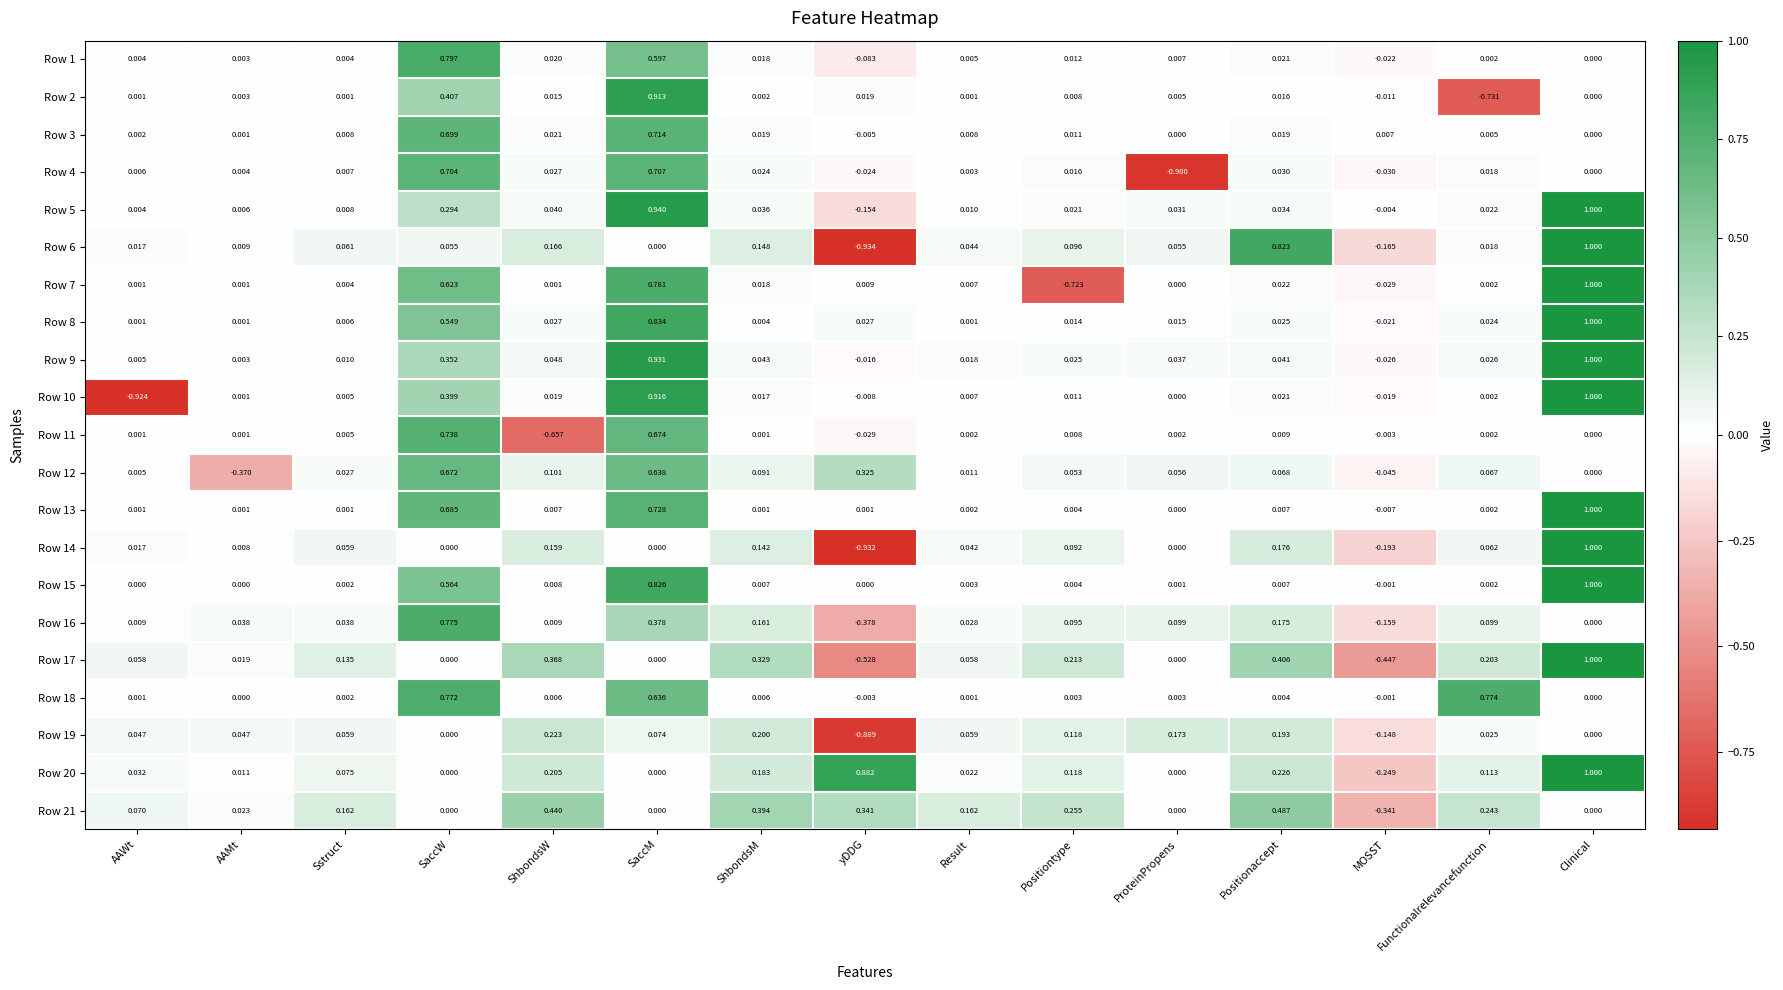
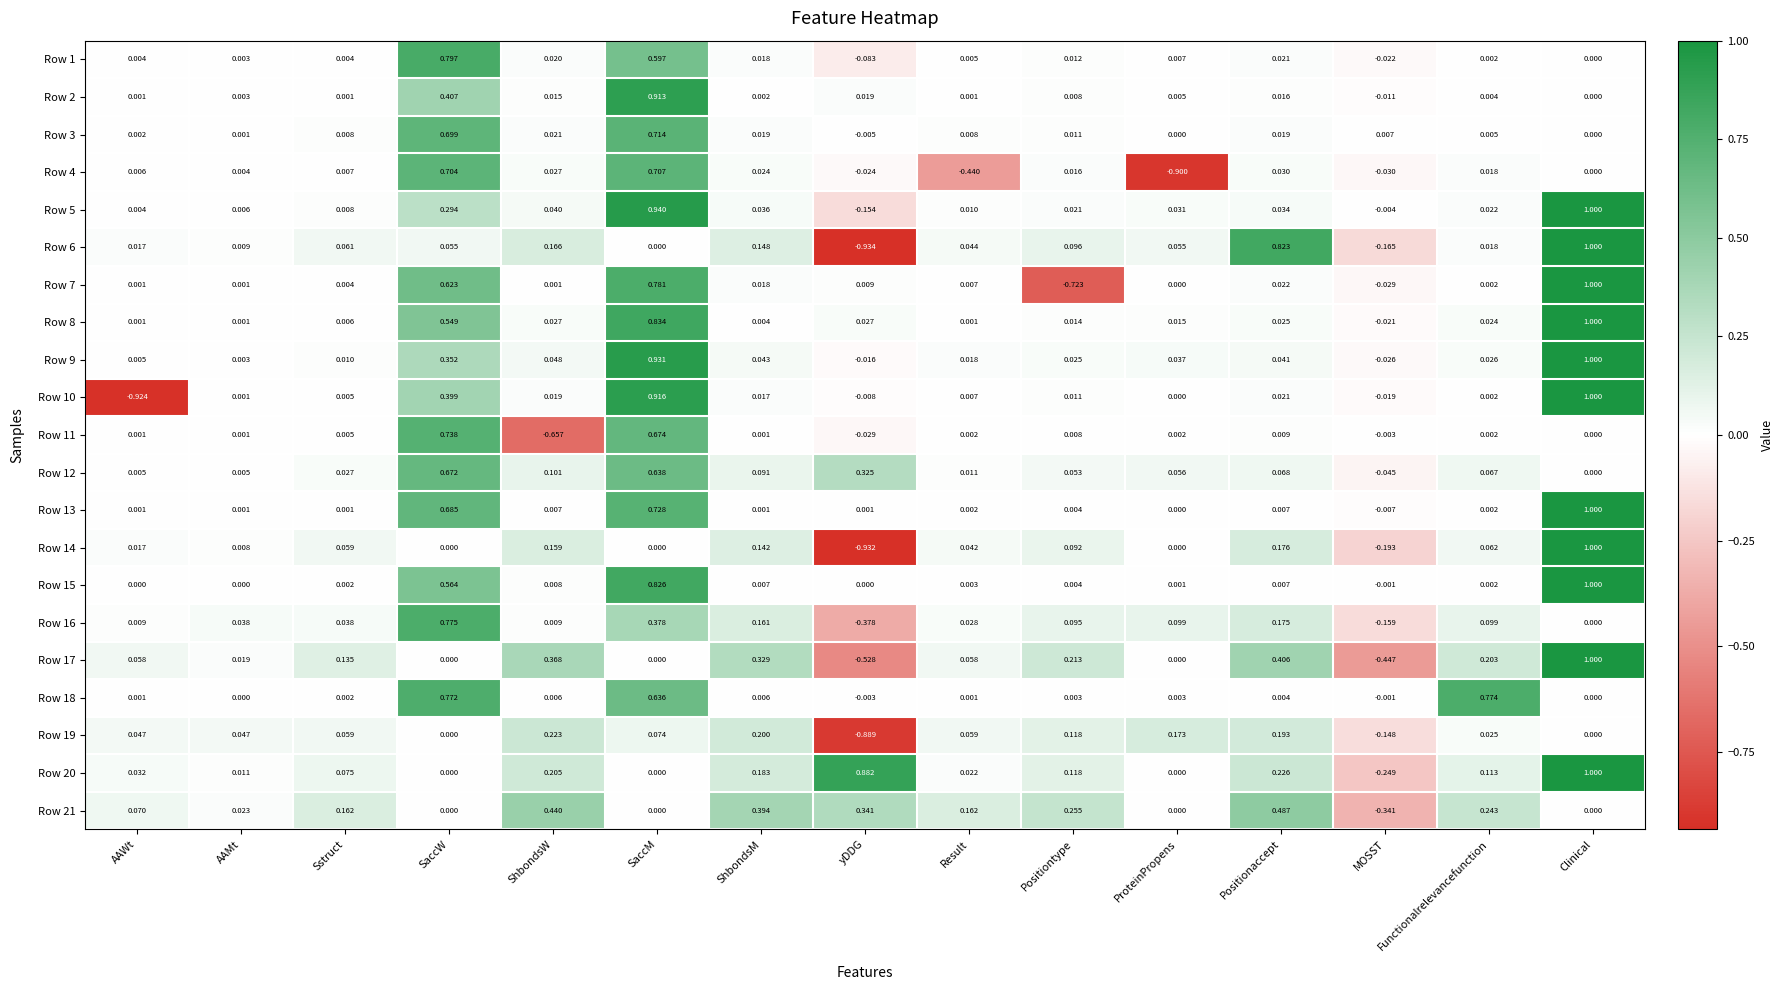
  {
    "Row 2": {
      "AAWt": 0.001,
      "AAMt": 0.003,
      "Sstruct": 0.001,
      "SaccW": 0.407,
      "ShbondsW": 0.015,
      "SaccM": 0.913,
      "ShbondsM": 0.002,
      "yDDG": 0.019,
      "Result": 0.001,
      "Positiontype": 0.008,
      "ProteinPropens": 0.005,
      "Positionaccept": 0.016,
      "MOSST": -0.011,
-     "Functionalrelevancefunction": -0.731,
+     "Functionalrelevancefunction": 0.004,
      "Clinical": 0.000
    },
    "Row 4": {
      "AAWt": 0.006,
      "AAMt": 0.004,
      "Sstruct": 0.007,
      "SaccW": 0.704,
      "ShbondsW": 0.027,
      "SaccM": 0.707,
      "ShbondsM": 0.024,
      "yDDG": -0.024,
-     "Result": 0.003,
+     "Result": -0.440,
      "Positiontype": 0.016,
      "ProteinPropens": -0.900,
      "Positionaccept": 0.030,
      "MOSST": -0.030,
      "Functionalrelevancefunction": 0.018,
      "Clinical": 0.000
    },
    "Row 12": {
      "AAWt": 0.005,
-     "AAMt": -0.370,
+     "AAMt": 0.005,
      "Sstruct": 0.027,
      "SaccW": 0.672,
      "ShbondsW": 0.101,
      "SaccM": 0.638,
      "ShbondsM": 0.091,
      "yDDG": 0.325,
      "Result": 0.011,
      "Positiontype": 0.053,
      "ProteinPropens": 0.056,
      "Positionaccept": 0.068,
      "MOSST": -0.045,
      "Functionalrelevancefunction": 0.067,
      "Clinical": 0.000
    }
  }
